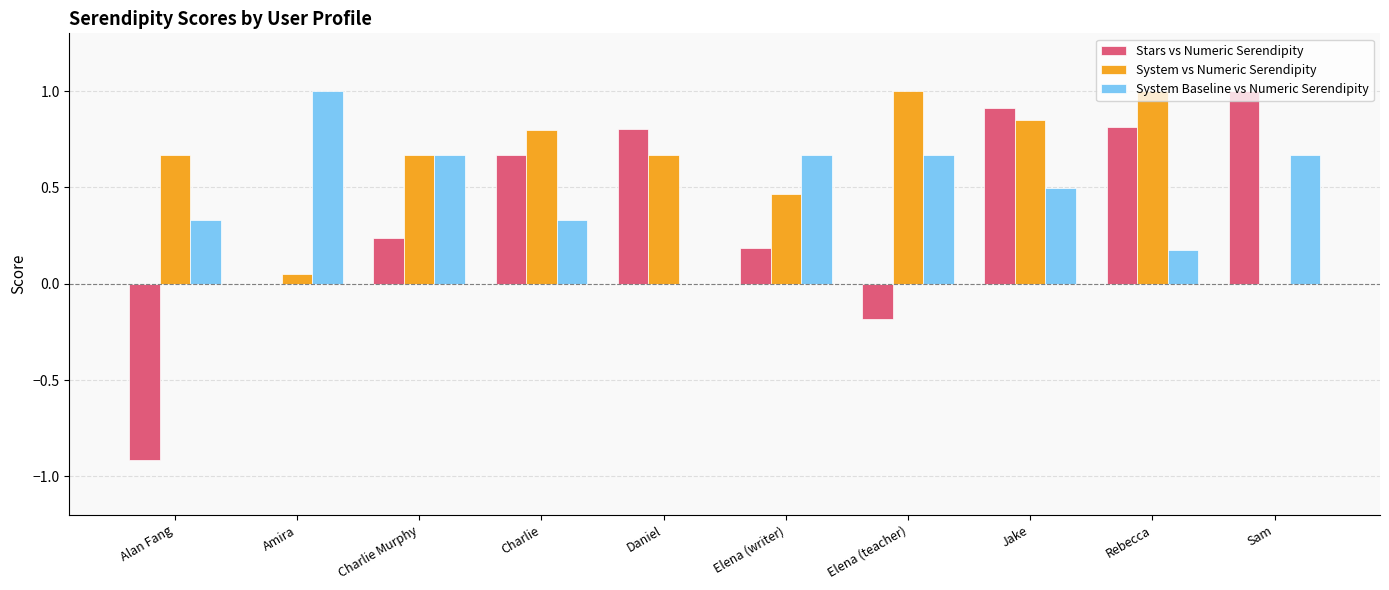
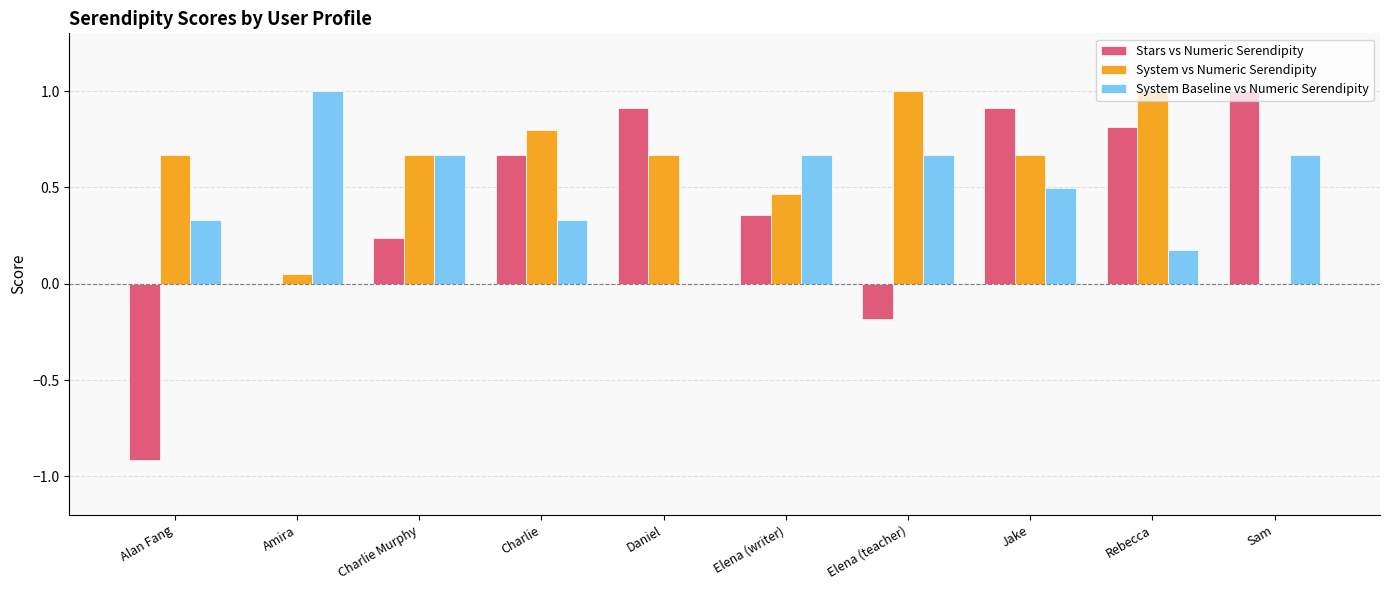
  {
    "Stars vs Numeric Serendipity": {
      "Alan Fang": -0.91,
      "Amira": 0.00,
      "Charlie Murphy": 0.24,
      "Charlie": 0.67,
-     "Daniel": 0.80,
-     "Elena (writer)": 0.18,
+     "Daniel": 0.91,
+     "Elena (writer)": 0.36,
      "Elena (teacher)": -0.18,
      "Jake": 0.91,
      "Rebecca": 0.82
    },
    "System vs Numeric Serendipity": {
      "Alan Fang": 0.67,
      "Amira": 0.05,
      "Charlie Murphy": 0.67,
      "Charlie": 0.80,
      "Daniel": 0.67,
      "Elena (writer)": 0.47,
      "Elena (teacher)": 1.00,
-     "Jake": 0.85,
+     "Jake": 0.67,
      "Sam": 0.00
    },
    "System Baseline vs Numeric Serendipity": {
      "Alan Fang": 0.33,
      "Amira": 1.00,
      "Charlie Murphy": 0.67,
      "Charlie": 0.33,
      "Daniel": 0.00,
      "Elena (writer)": 0.67,
      "Elena (teacher)": 0.67,
      "Jake": 0.50,
      "Rebecca": 0.17,
      "Sam": 0.67
    }
  }
